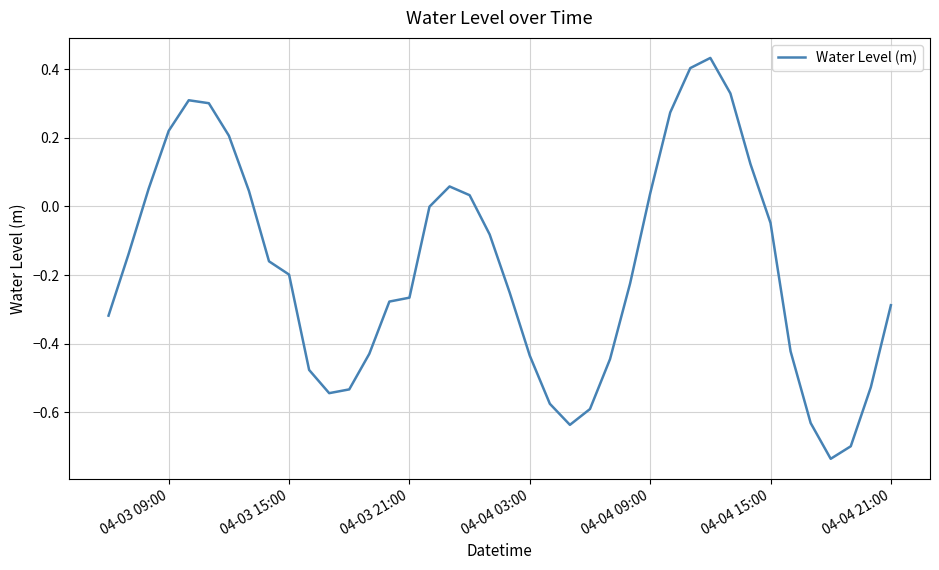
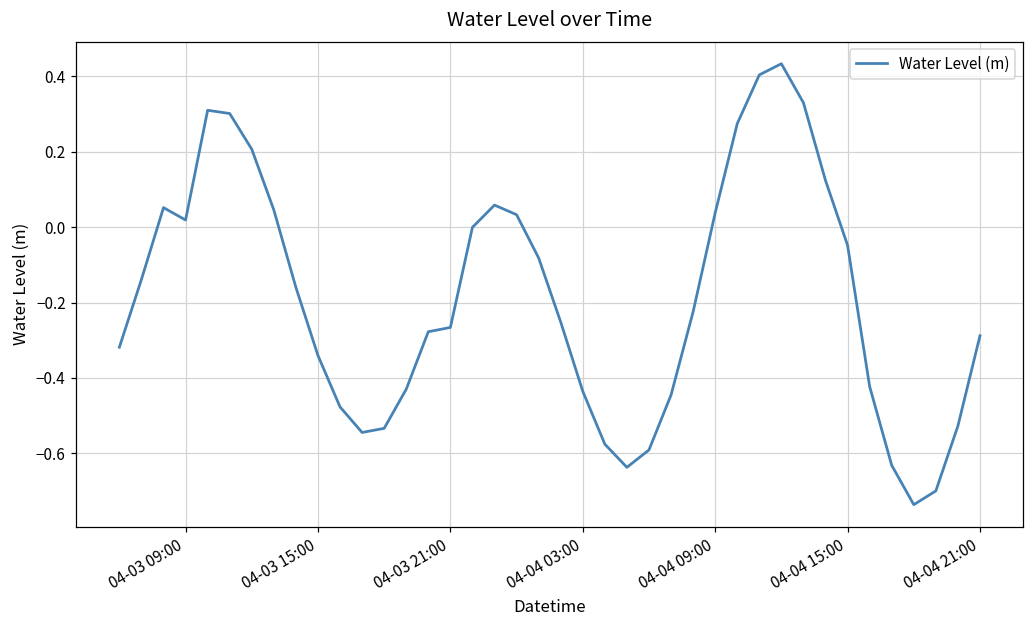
  {
-   "04-03 09:00": 0.22,
-   "04-03 15:00": -0.20,
+   "04-03 09:00": 0.02,
+   "04-03 15:00": -0.34,
    "04-03 21:00": -0.27,
    "04-04 03:00": -0.44,
    "04-04 09:00": 0.04,
    "04-04 15:00": -0.05,
    "04-04 21:00": -0.29
  }
